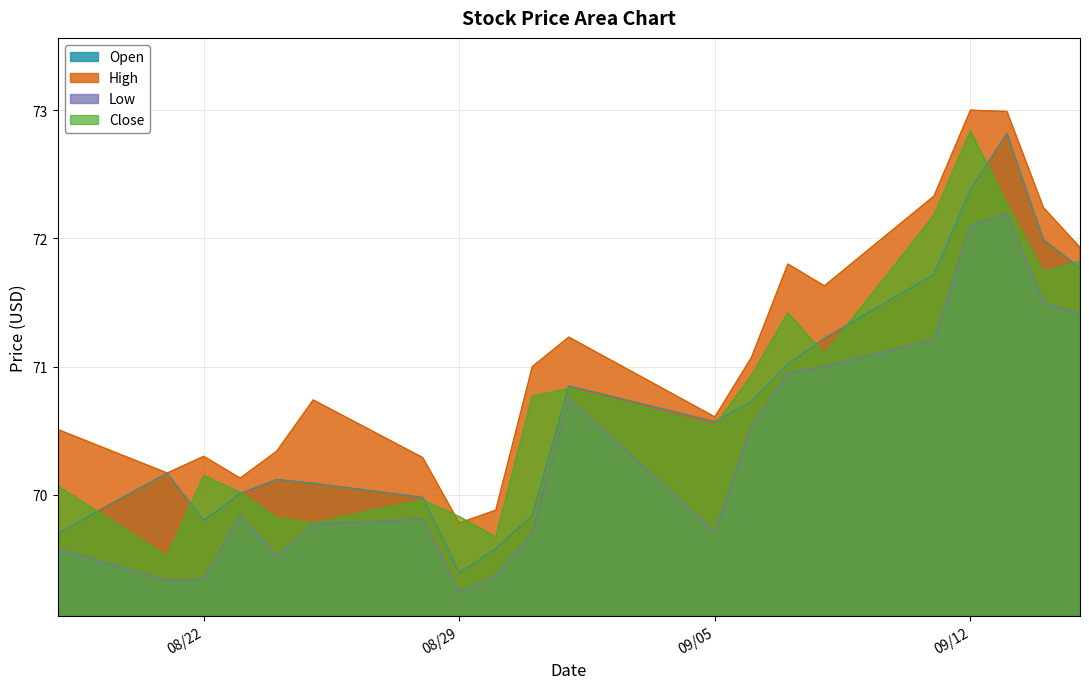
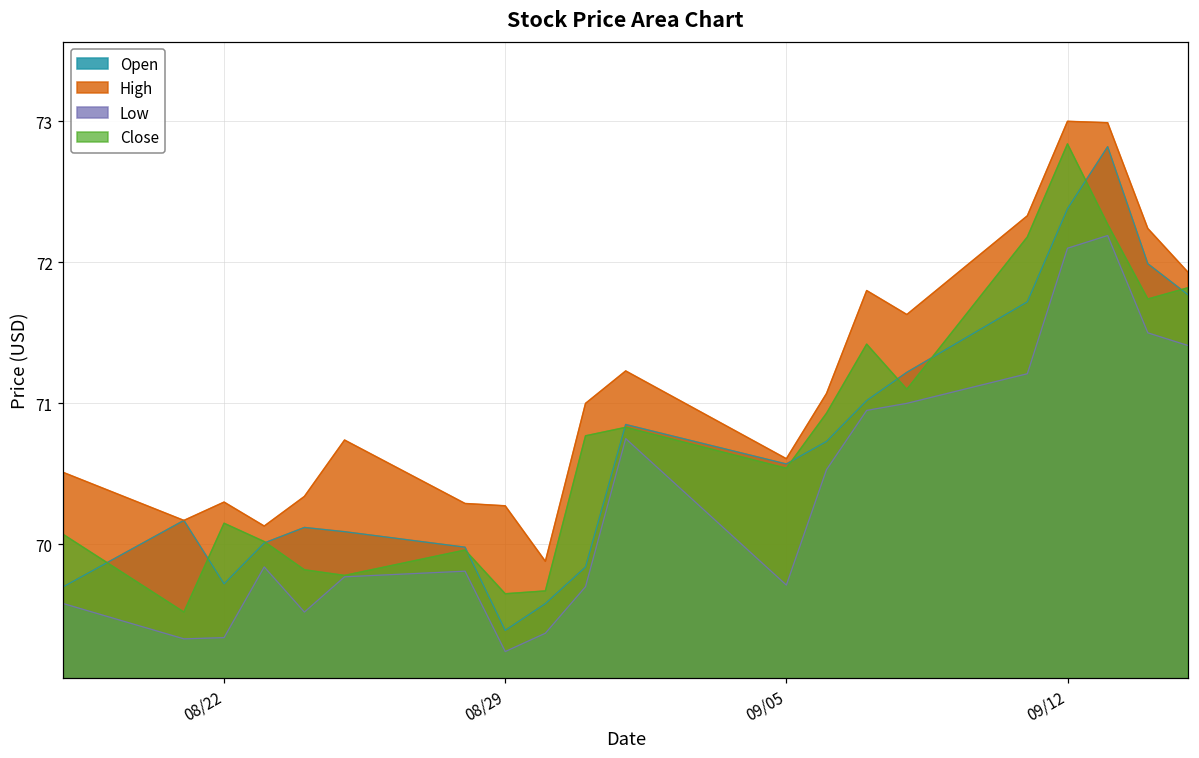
  {
    "Open": {
-     "08/22": 69.80,
+     "08/22": 69.72,
      "08/29": 69.39,
      "09/05": 70.57,
      "09/12": 72.38
    },
    "High": {
      "08/22": 70.30,
-     "08/29": 69.78,
+     "08/29": 70.27,
      "09/05": 70.61,
      "09/12": 73.00
    },
    "Low": {
      "08/22": 69.34,
      "08/29": 69.24,
      "09/05": 69.71,
      "09/12": 72.10
    },
    "Close": {
      "08/22": 70.15,
-     "08/29": 69.83,
+     "08/29": 69.65,
      "09/05": 70.54,
      "09/12": 72.84
    }
  }
